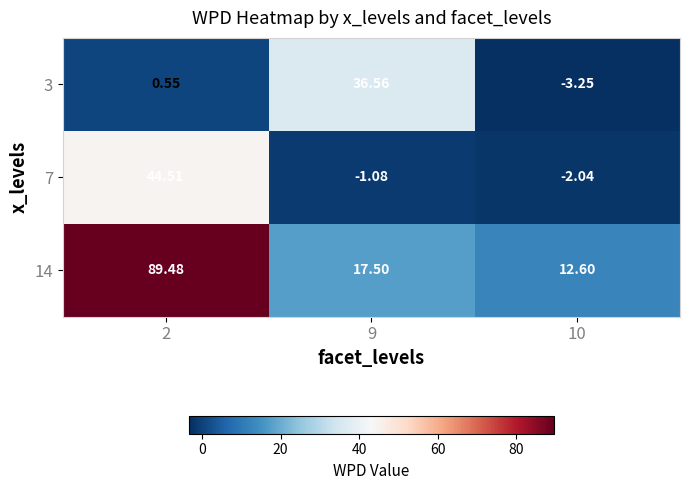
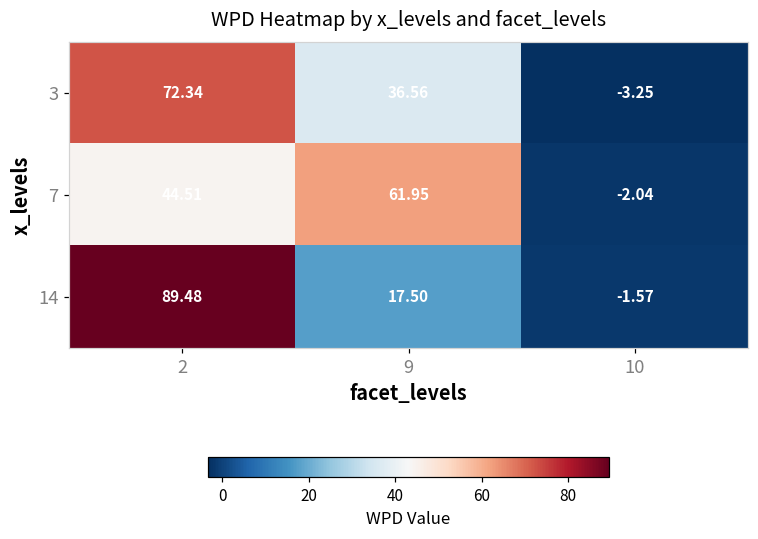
  {
    "3": {
-     "2": 0.55,
+     "2": 72.34,
      "10": -3.25
    },
    "7": {
-     "9": -1.08,
+     "9": 61.95,
      "10": -2.04
    },
    "14": {
      "2": 89.48,
      "9": 17.50,
-     "10": 12.60
+     "10": -1.57
    }
  }
